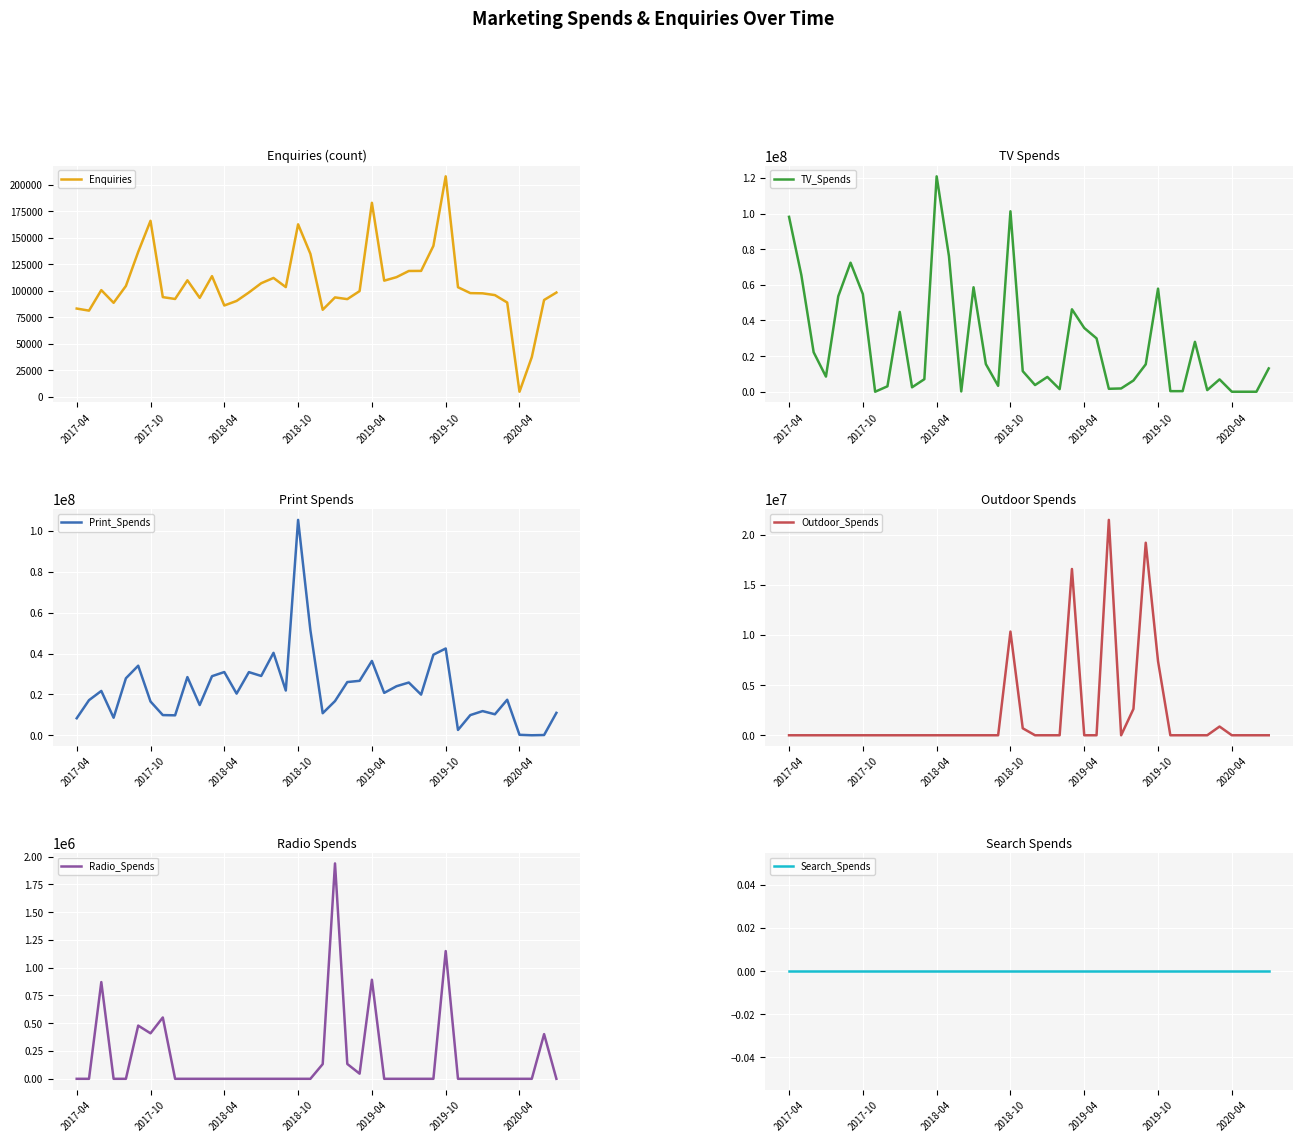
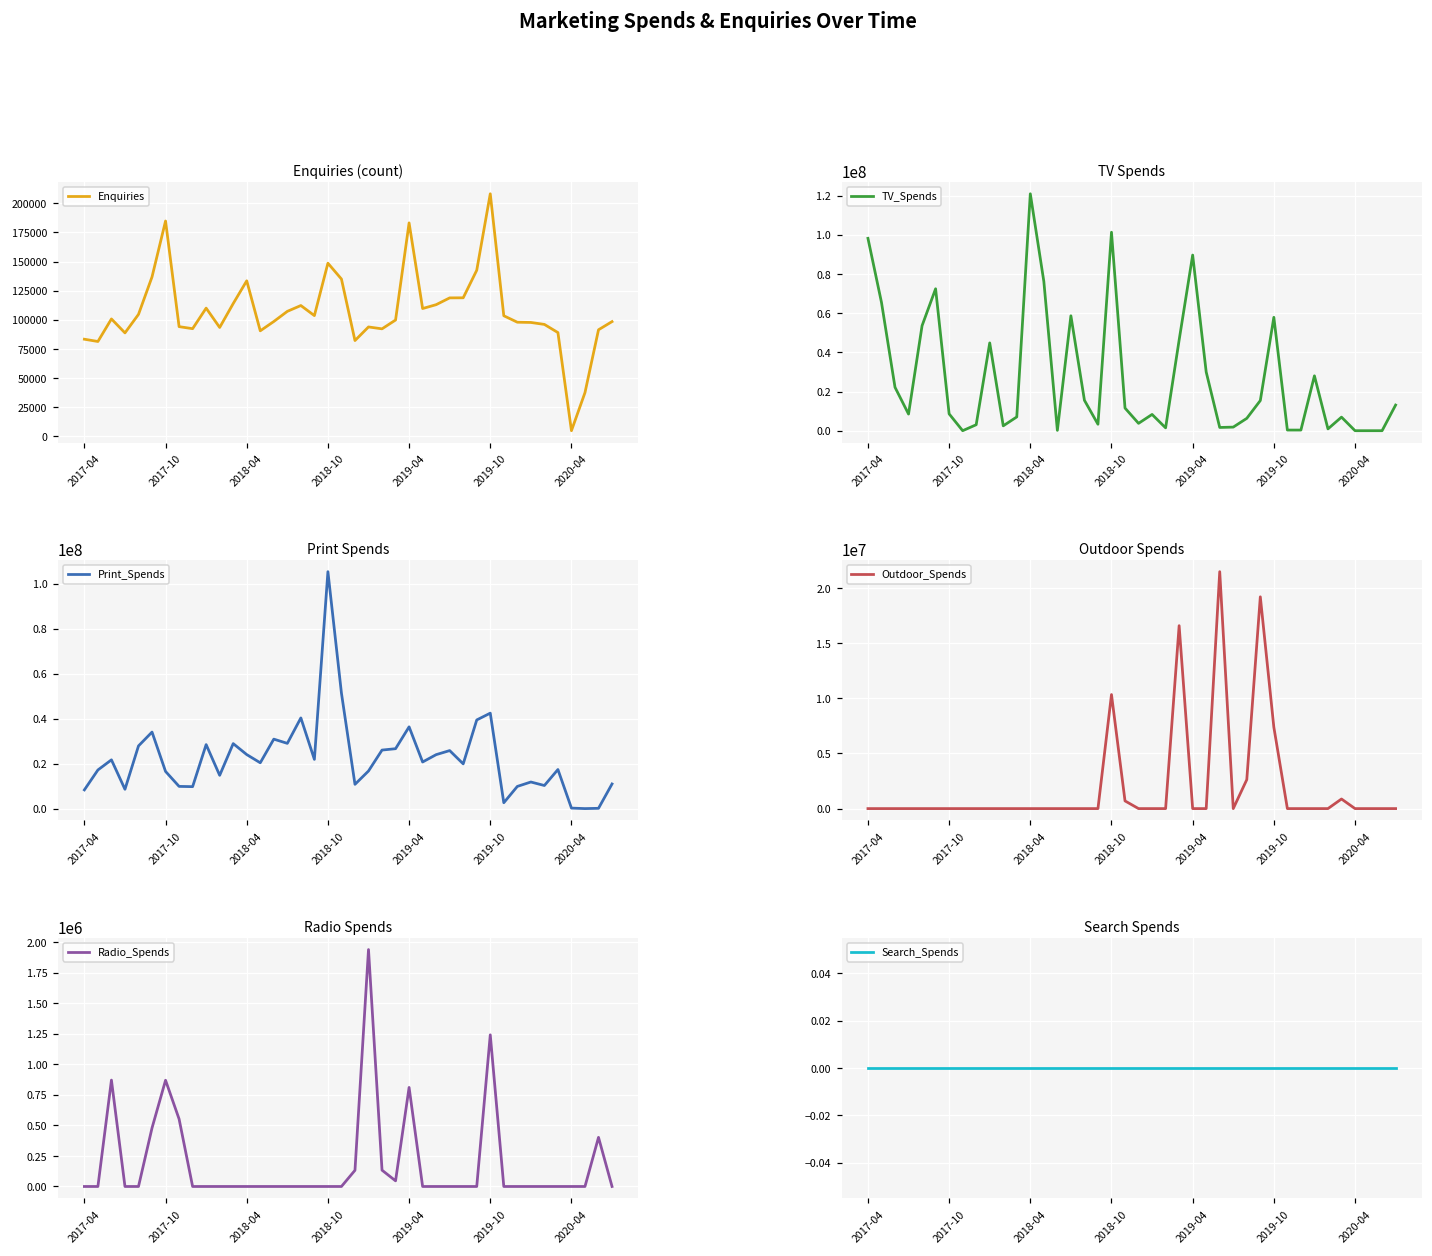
  {
    "Enquiries (count)": {
      "2017-04": 83000,
-     "2017-10": 166000,
-     "2018-04": 86000,
-     "2018-10": 163000,
+     "2017-10": 185000,
+     "2018-04": 133000,
+     "2018-10": 149000,
      "2019-04": 183000,
      "2019-10": 208000,
      "2020-04": 5000
    },
    "TV Spends": {
      "2017-04": 98000000,
-     "2017-10": 55000000,
+     "2017-10": 9000000,
      "2018-04": 121000000,
      "2018-10": 101000000,
-     "2019-04": 36000000,
+     "2019-04": 90000000,
      "2019-10": 58000000,
      "2020-04": 0
    },
    "Print Spends": {
      "2017-04": 8000000,
      "2017-10": 17000000,
-     "2018-04": 31000000,
+     "2018-04": 24000000,
      "2018-10": 105000000,
      "2019-04": 36000000,
      "2019-10": 42000000,
      "2020-04": 0
    },
    "Outdoor Spends": {
      "2017-04": 0,
      "2017-10": 0,
      "2018-04": 0,
      "2018-10": 10300000,
      "2019-04": 0,
      "2019-10": 7400000,
      "2020-04": 0
    },
    "Radio Spends": {
      "2017-04": 0,
-     "2017-10": 410000,
+     "2017-10": 870000,
      "2018-04": 0,
      "2018-10": 0,
-     "2019-04": 890000,
-     "2019-10": 1150000,
+     "2019-04": 810000,
+     "2019-10": 1240000,
      "2020-04": 0
    },
    "Search Spends": {
      "2017-04": 0.000,
      "2017-10": 0.000,
      "2018-04": 0.000,
      "2018-10": 0.000,
      "2019-04": 0.000,
      "2019-10": 0.000,
      "2020-04": 0.000
    }
  }
